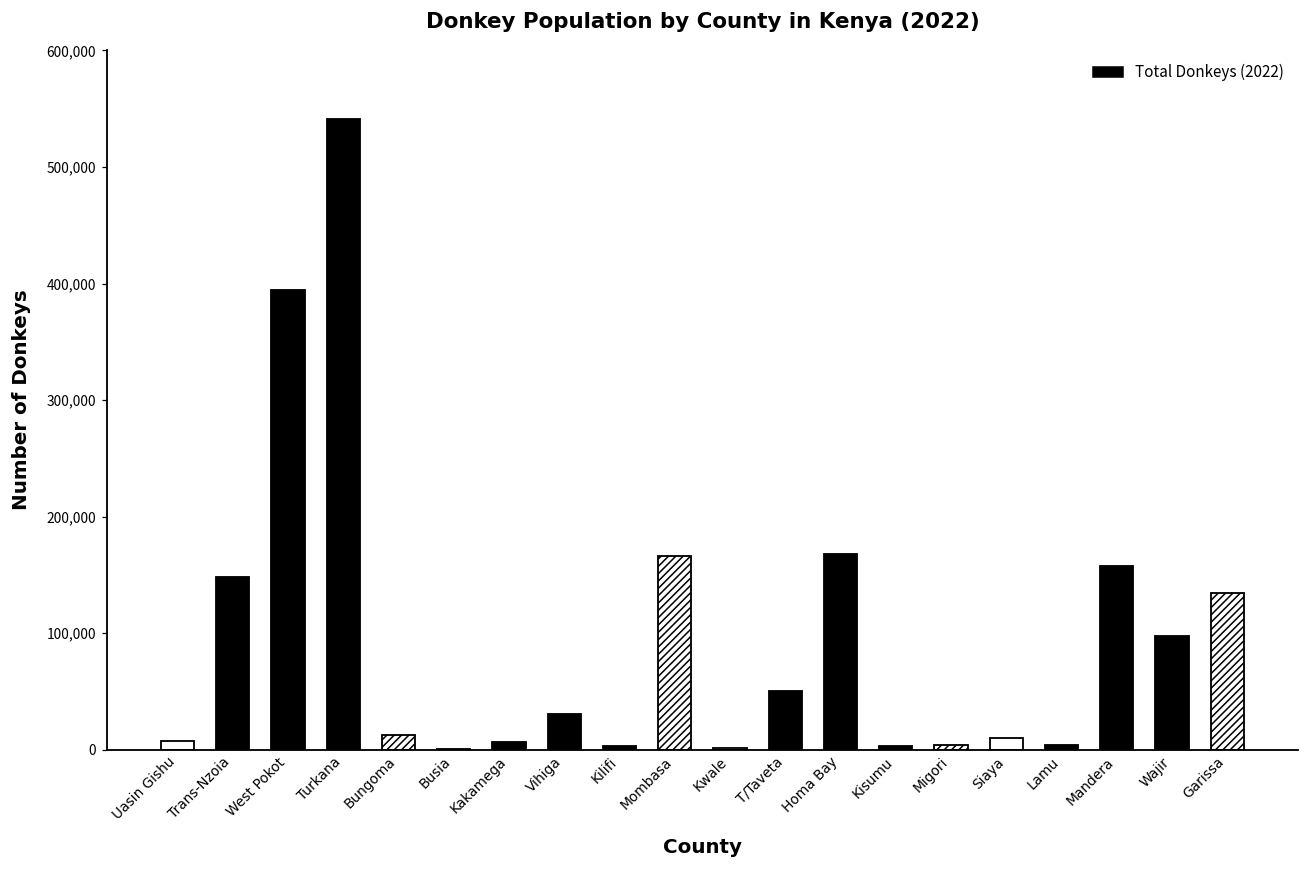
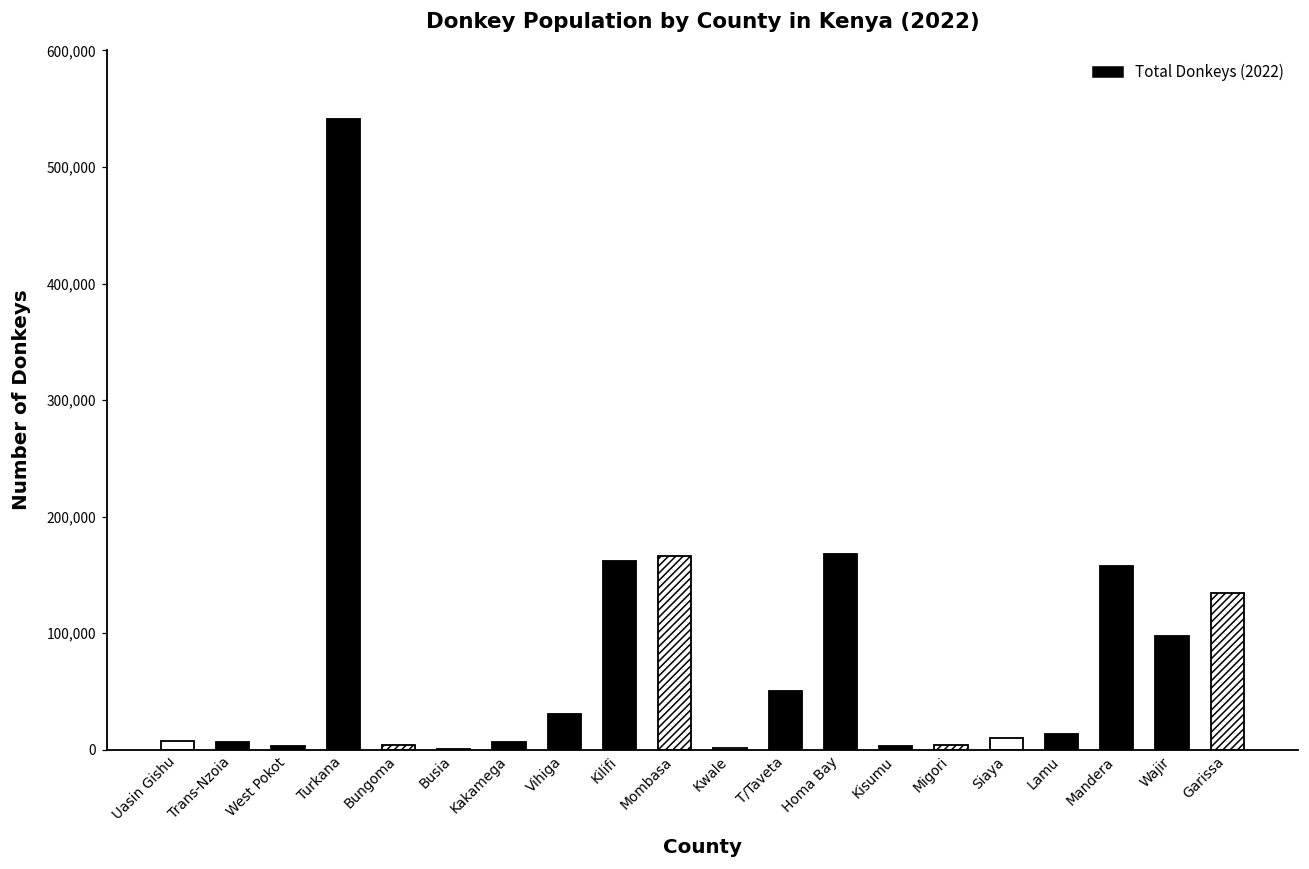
  {
    "Uasin Gishu": "7,000",
-   "Trans-Nzoia": "148,000",
-   "West Pokot": "394,000",
+   "Trans-Nzoia": "7,000",
+   "West Pokot": "3,000",
    "Turkana": "541,000",
-   "Bungoma": "12,000",
+   "Bungoma": "4,000",
    "Kakamega": "7,000",
    "Vihiga": "31,000",
-   "Kilifi": "3,000",
+   "Kilifi": "162,000",
    "Mombasa": "166,000",
    "T/Taveta": "51,000",
    "Homa Bay": "168,000",
    "Kisumu": "3,000",
    "Migori": "4,000",
    "Siaya": "10,000",
-   "Lamu": "4,000",
+   "Lamu": "13,000",
    "Mandera": "158,000",
    "Wajir": "98,000",
    "Garissa": "134,000"
  }
